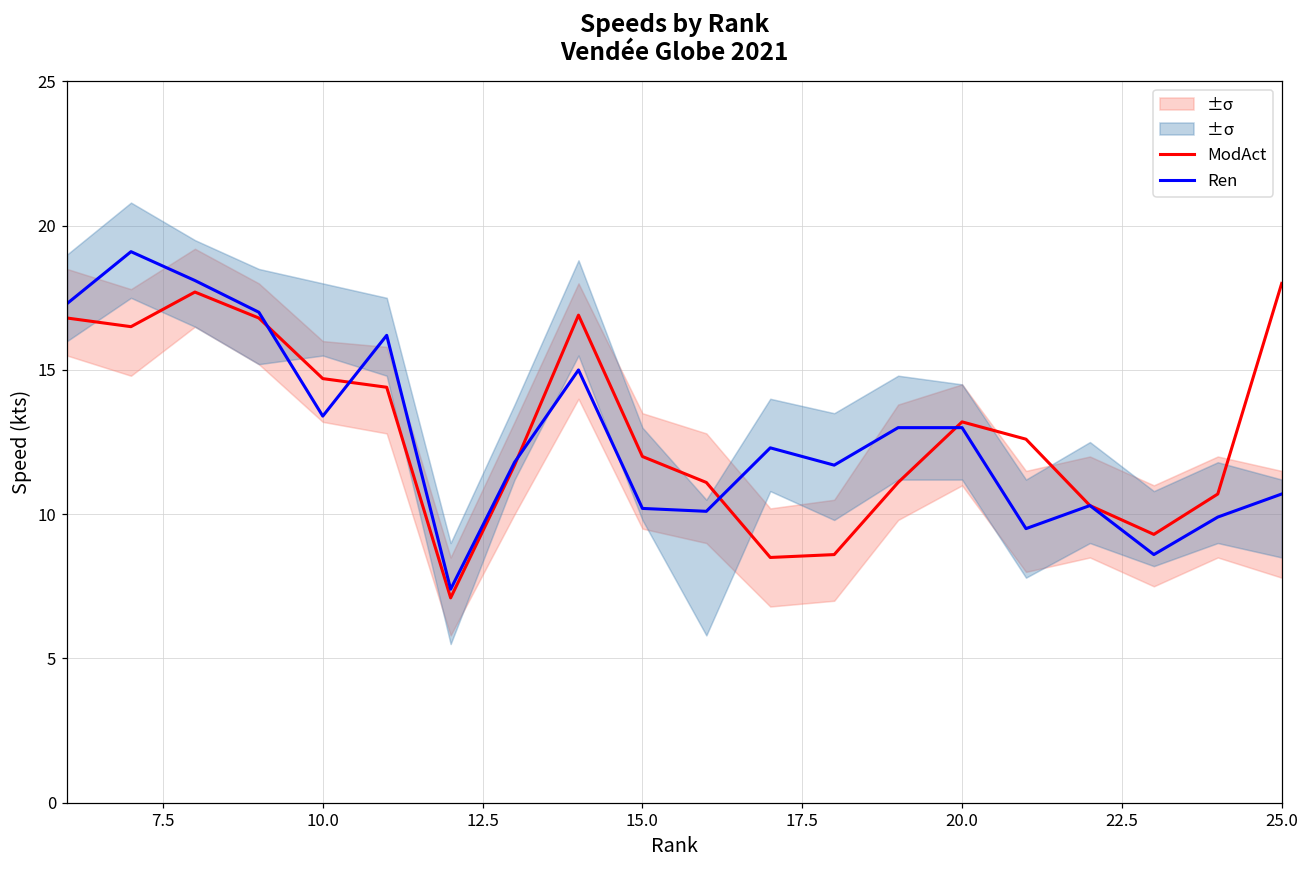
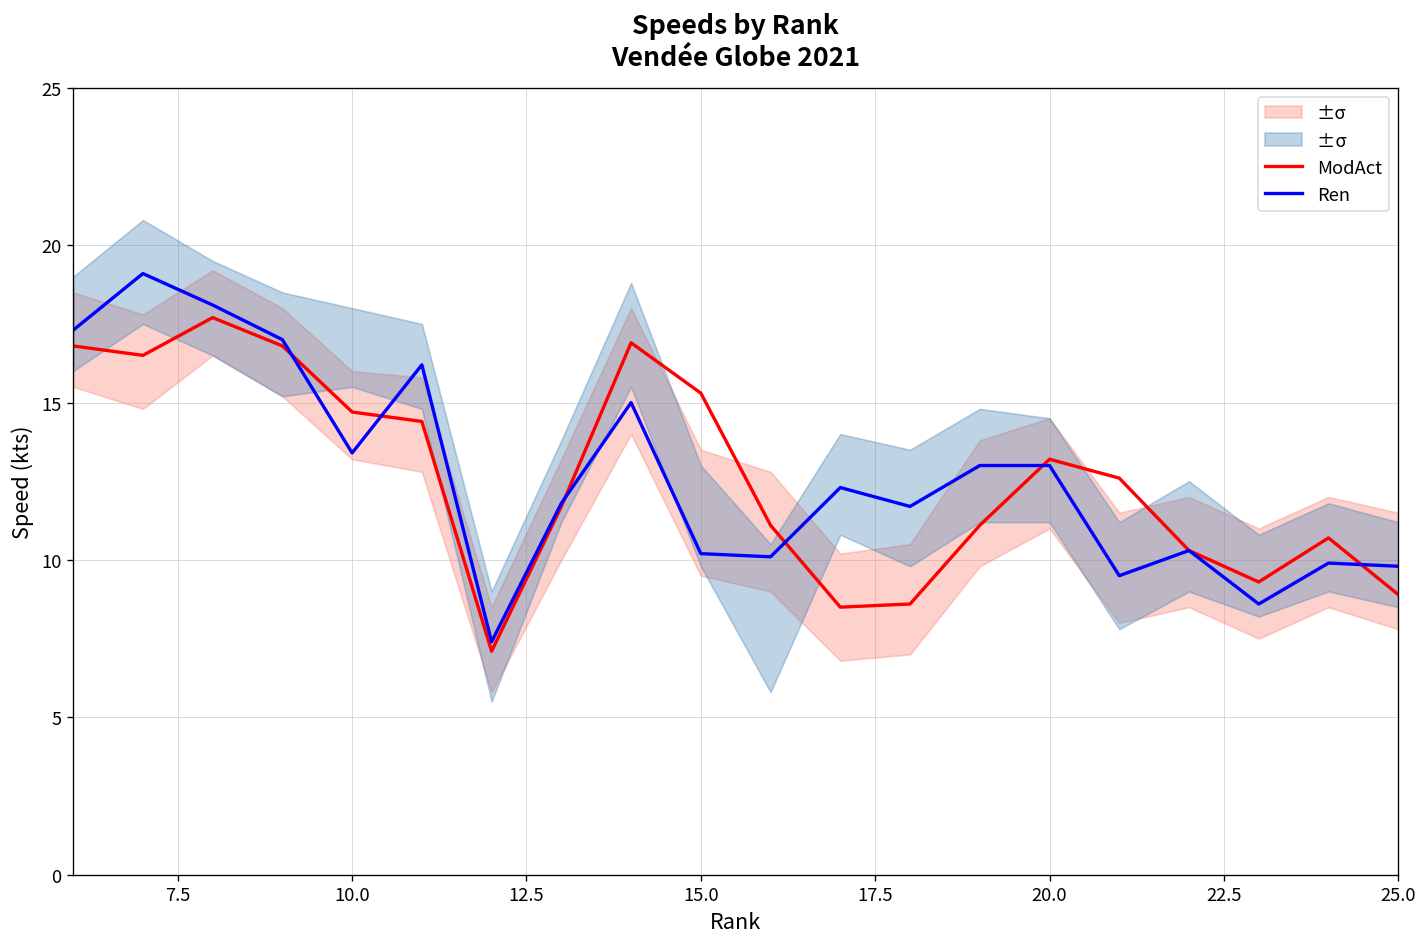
  {
    "ModAct": {
      "10.0": 14.7,
-     "15.0": 12.0,
+     "15.0": 15.3,
      "20.0": 13.2,
-     "25.0": 18.0
+     "25.0": 8.9
    },
    "Ren": {
      "10.0": 13.4,
      "15.0": 10.2,
      "20.0": 13.0,
-     "25.0": 10.7
+     "25.0": 9.8
    }
  }
